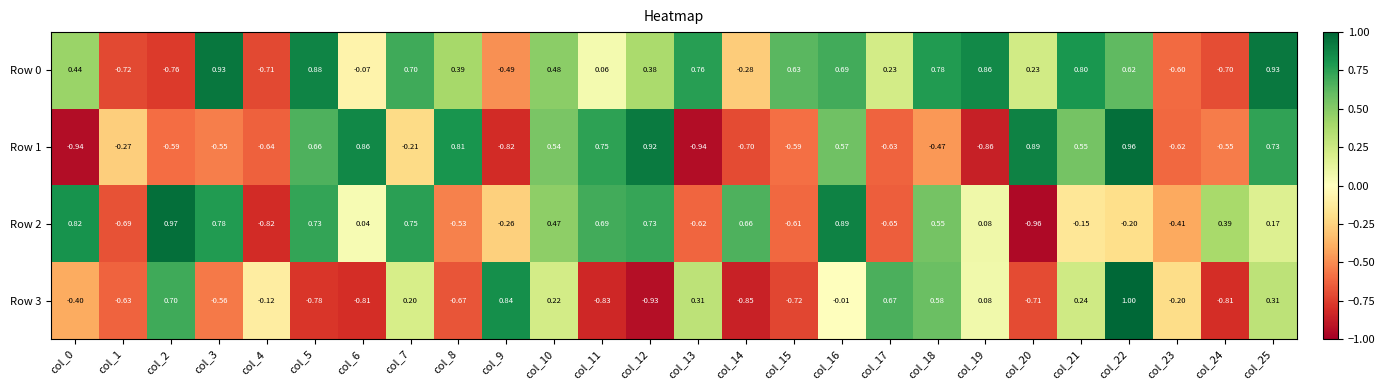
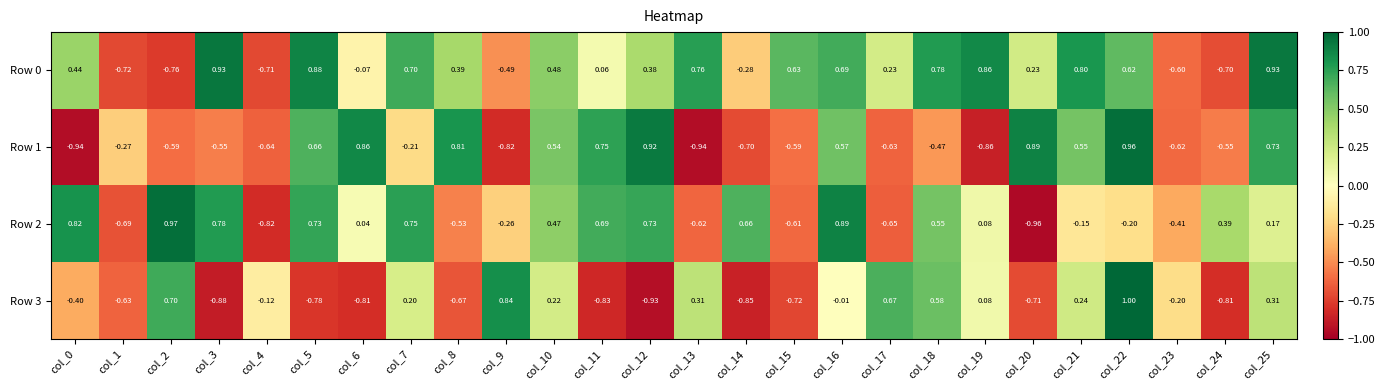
  {
    "Row 0": {
      "col_0": 0.44,
      "col_1": -0.72,
      "col_2": -0.76,
      "col_3": 0.93,
      "col_4": -0.71,
      "col_5": 0.88,
      "col_6": -0.07,
      "col_7": 0.70,
      "col_8": 0.39,
      "col_9": -0.49,
      "col_10": 0.48,
      "col_11": 0.06,
      "col_12": 0.38,
      "col_13": 0.76,
      "col_14": -0.28,
      "col_15": 0.63,
      "col_16": 0.69,
      "col_17": 0.23,
      "col_18": 0.78,
      "col_19": 0.86,
      "col_20": 0.23,
      "col_21": 0.80,
      "col_22": 0.62,
      "col_23": -0.60,
      "col_24": -0.70,
      "col_25": 0.93
    },
    "Row 1": {
      "col_0": -0.94,
      "col_1": -0.27,
      "col_2": -0.59,
      "col_3": -0.55,
      "col_4": -0.64,
      "col_5": 0.66,
      "col_6": 0.86,
      "col_7": -0.21,
      "col_8": 0.81,
      "col_9": -0.82,
      "col_10": 0.54,
      "col_11": 0.75,
      "col_12": 0.92,
      "col_13": -0.94,
      "col_14": -0.70,
      "col_15": -0.59,
      "col_16": 0.57,
      "col_17": -0.63,
      "col_18": -0.47,
      "col_19": -0.86,
      "col_20": 0.89,
      "col_21": 0.55,
      "col_22": 0.96,
      "col_23": -0.62,
      "col_24": -0.55,
      "col_25": 0.73
    },
    "Row 2": {
      "col_0": 0.82,
      "col_1": -0.69,
      "col_2": 0.97,
      "col_3": 0.78,
      "col_4": -0.82,
      "col_5": 0.73,
      "col_6": 0.04,
      "col_7": 0.75,
      "col_8": -0.53,
      "col_9": -0.26,
      "col_10": 0.47,
      "col_11": 0.69,
      "col_12": 0.73,
      "col_13": -0.62,
      "col_14": 0.66,
      "col_15": -0.61,
      "col_16": 0.89,
      "col_17": -0.65,
      "col_18": 0.55,
      "col_19": 0.08,
      "col_20": -0.96,
      "col_21": -0.15,
      "col_22": -0.20,
      "col_23": -0.41,
      "col_24": 0.39,
      "col_25": 0.17
    },
    "Row 3": {
      "col_0": -0.40,
      "col_1": -0.63,
      "col_2": 0.70,
-     "col_3": -0.56,
+     "col_3": -0.88,
      "col_4": -0.12,
      "col_5": -0.78,
      "col_6": -0.81,
      "col_7": 0.20,
      "col_8": -0.67,
      "col_9": 0.84,
      "col_10": 0.22,
      "col_11": -0.83,
      "col_12": -0.93,
      "col_13": 0.31,
      "col_14": -0.85,
      "col_15": -0.72,
      "col_16": -0.01,
      "col_17": 0.67,
      "col_18": 0.58,
      "col_19": 0.08,
      "col_20": -0.71,
      "col_21": 0.24,
      "col_22": 1.00,
      "col_23": -0.20,
      "col_24": -0.81,
      "col_25": 0.31
    }
  }
